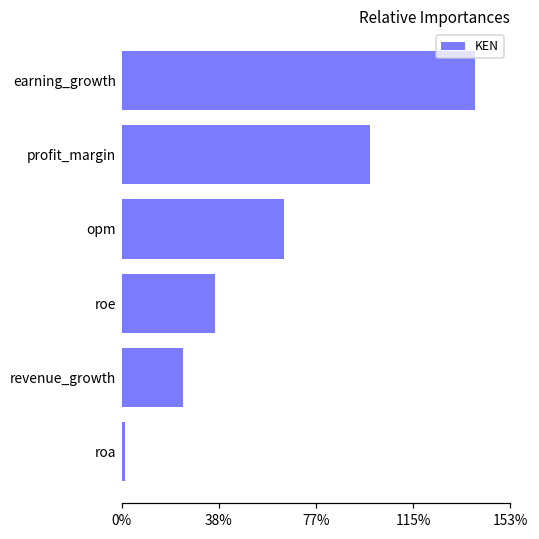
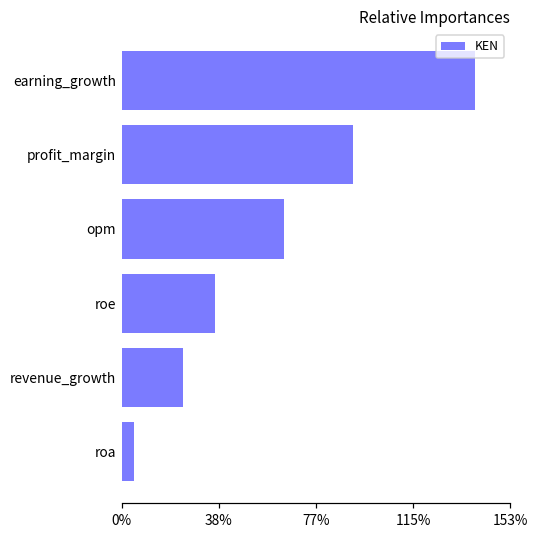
  {
    "earning_growth": "139%",
-   "profit_margin": "98%",
+   "profit_margin": "91%",
    "opm": "64%",
    "roe": "37%",
    "revenue_growth": "24%",
-   "roa": "1%"
+   "roa": "5%"
  }
